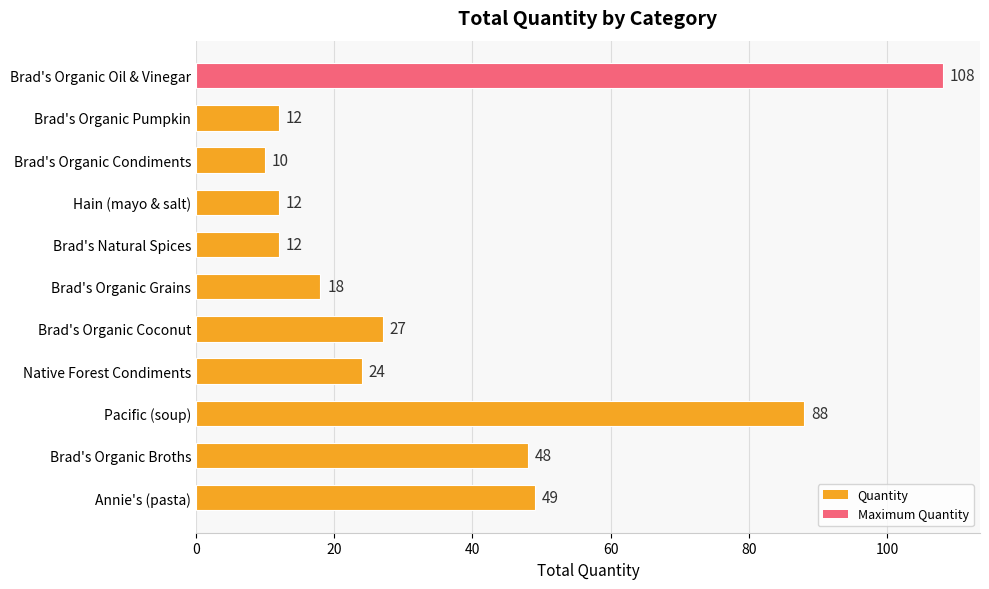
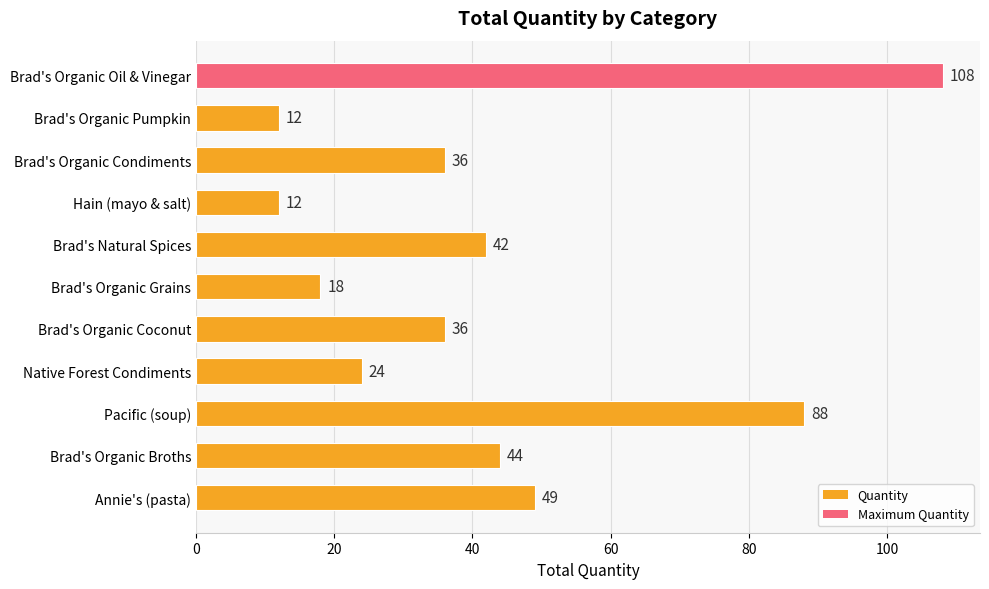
  {
    "Brad's Organic Oil & Vinegar": 108,
    "Brad's Organic Pumpkin": 12,
-   "Brad's Organic Condiments": 10,
+   "Brad's Organic Condiments": 36,
    "Hain (mayo & salt)": 12,
-   "Brad's Natural Spices": 12,
+   "Brad's Natural Spices": 42,
    "Brad's Organic Grains": 18,
-   "Brad's Organic Coconut": 27,
+   "Brad's Organic Coconut": 36,
    "Native Forest Condiments": 24,
    "Pacific (soup)": 88,
-   "Brad's Organic Broths": 48,
+   "Brad's Organic Broths": 44,
    "Annie's (pasta)": 49
  }
